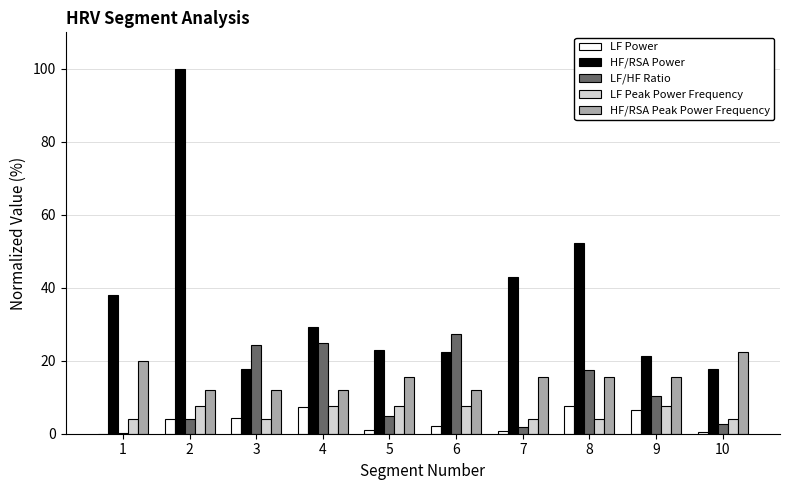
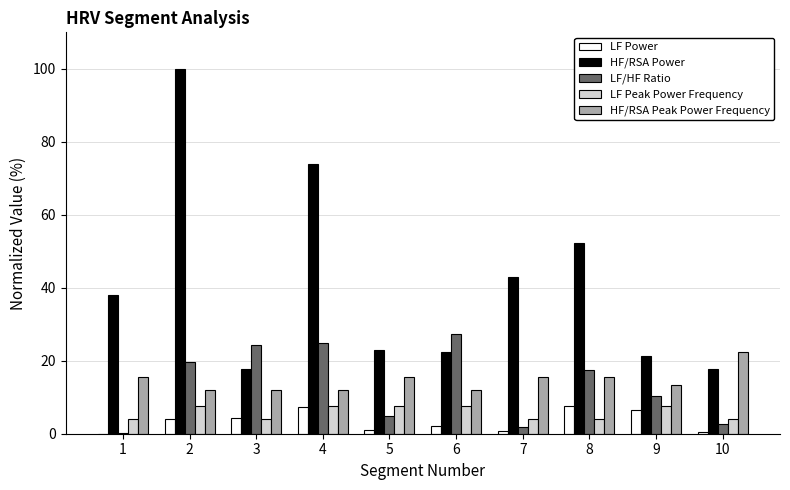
  {
    "LF Power": {
      "2": 4,
      "3": 4,
      "4": 7,
      "5": 1,
      "6": 2,
      "7": 1,
      "8": 8,
      "9": 6
    },
    "HF/RSA Power": {
      "1": 38,
      "2": 100,
      "3": 18,
-     "4": 29,
+     "4": 74,
      "5": 23,
      "6": 22,
      "7": 43,
      "8": 52,
      "9": 21,
      "10": 18
    },
    "LF/HF Ratio": {
-     "2": 4,
+     "2": 20,
      "3": 24,
      "4": 25,
      "5": 5,
      "6": 27,
      "7": 2,
      "8": 17,
      "9": 10,
      "10": 3
    },
    "LF Peak Power Frequency": {
      "1": 4,
      "2": 8,
      "3": 4,
      "4": 8,
      "5": 7,
      "6": 8,
      "7": 4,
      "8": 4,
      "9": 8,
      "10": 4
    },
    "HF/RSA Peak Power Frequency": {
-     "1": 20,
+     "1": 16,
      "2": 12,
      "3": 12,
      "4": 12,
      "5": 15,
      "6": 12,
      "7": 16,
      "8": 16,
-     "9": 16,
+     "9": 13,
      "10": 23
    }
  }
